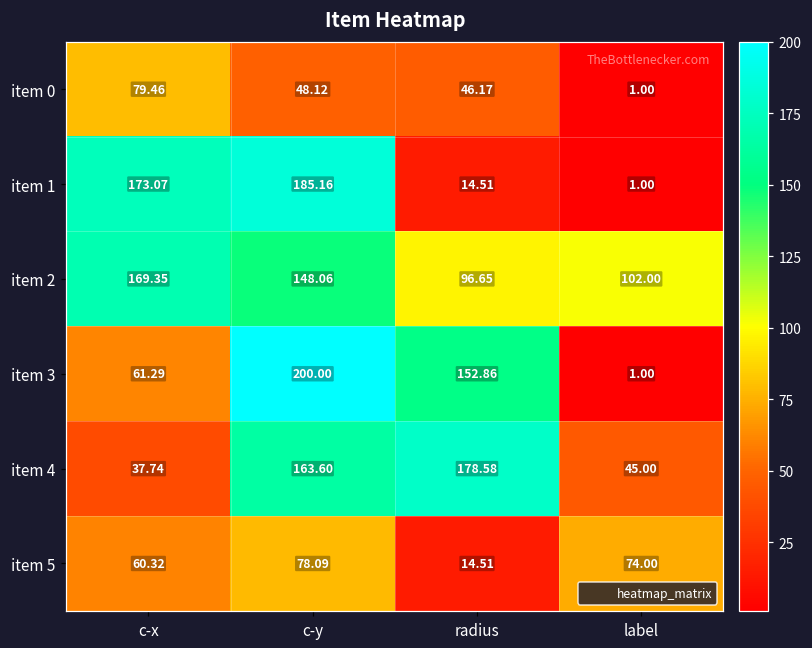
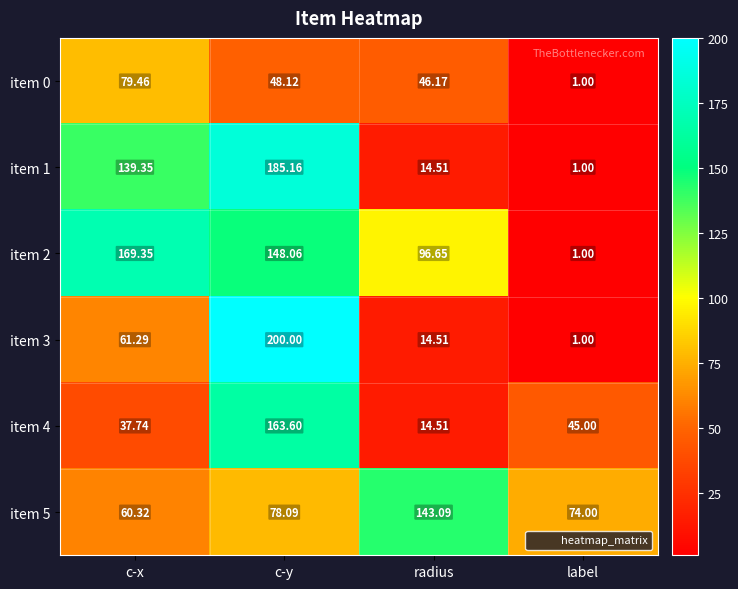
  {
    "item 1": {
-     "c-x": 173.07
+     "c-x": 139.35
    },
    "item 2": {
-     "label": 102.00
+     "label": 1.00
    },
    "item 3": {
-     "radius": 152.86
+     "radius": 14.51
    },
    "item 4": {
-     "radius": 178.58
+     "radius": 14.51
    },
    "item 5": {
-     "radius": 14.51
+     "radius": 143.09
    }
  }
